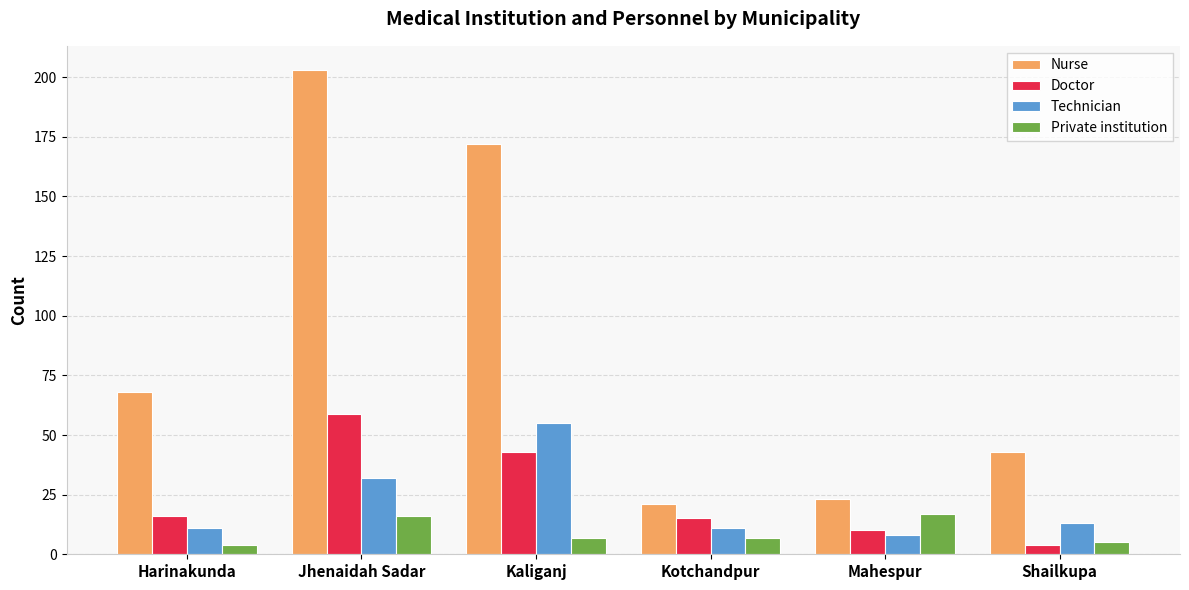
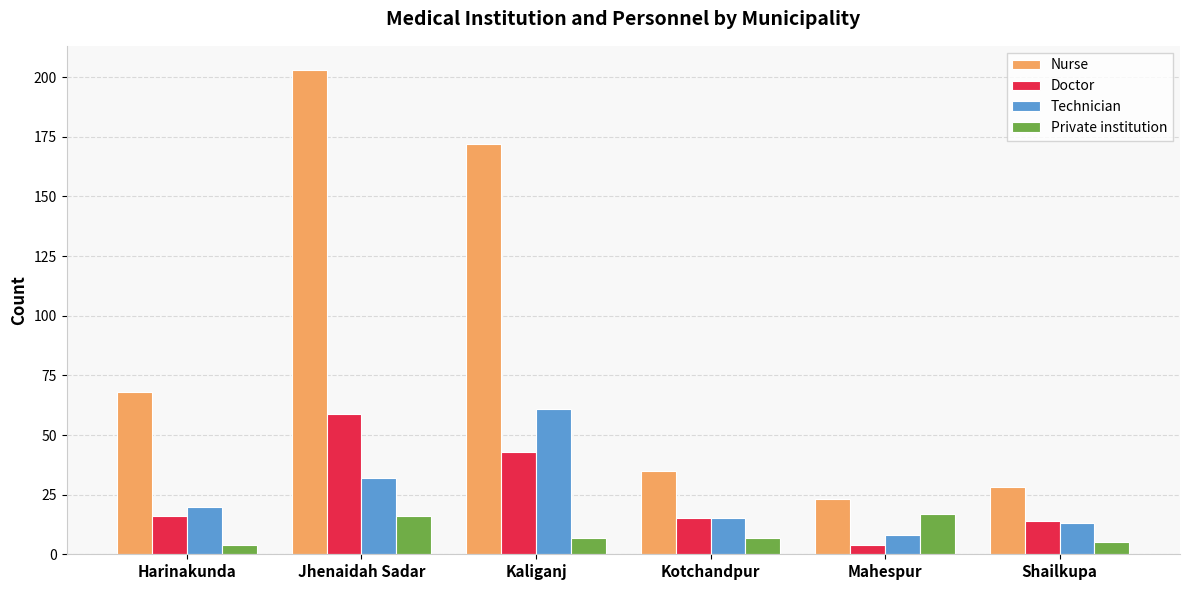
  {
    "Nurse": {
      "Harinakunda": 68,
      "Jhenaidah Sadar": 203,
      "Kaliganj": 172,
-     "Kotchandpur": 21,
+     "Kotchandpur": 35,
      "Mahespur": 23,
-     "Shailkupa": 43
+     "Shailkupa": 28
    },
    "Doctor": {
      "Harinakunda": 16,
      "Jhenaidah Sadar": 59,
      "Kaliganj": 43,
      "Kotchandpur": 15,
-     "Mahespur": 10,
-     "Shailkupa": 4
+     "Mahespur": 4,
+     "Shailkupa": 14
    },
    "Technician": {
-     "Harinakunda": 11,
+     "Harinakunda": 20,
      "Jhenaidah Sadar": 32,
-     "Kaliganj": 55,
-     "Kotchandpur": 11,
+     "Kaliganj": 61,
+     "Kotchandpur": 15,
      "Mahespur": 8,
      "Shailkupa": 13
    },
    "Private institution": {
      "Harinakunda": 4,
      "Jhenaidah Sadar": 16,
      "Kaliganj": 7,
      "Kotchandpur": 7,
      "Mahespur": 17,
      "Shailkupa": 5
    }
  }
